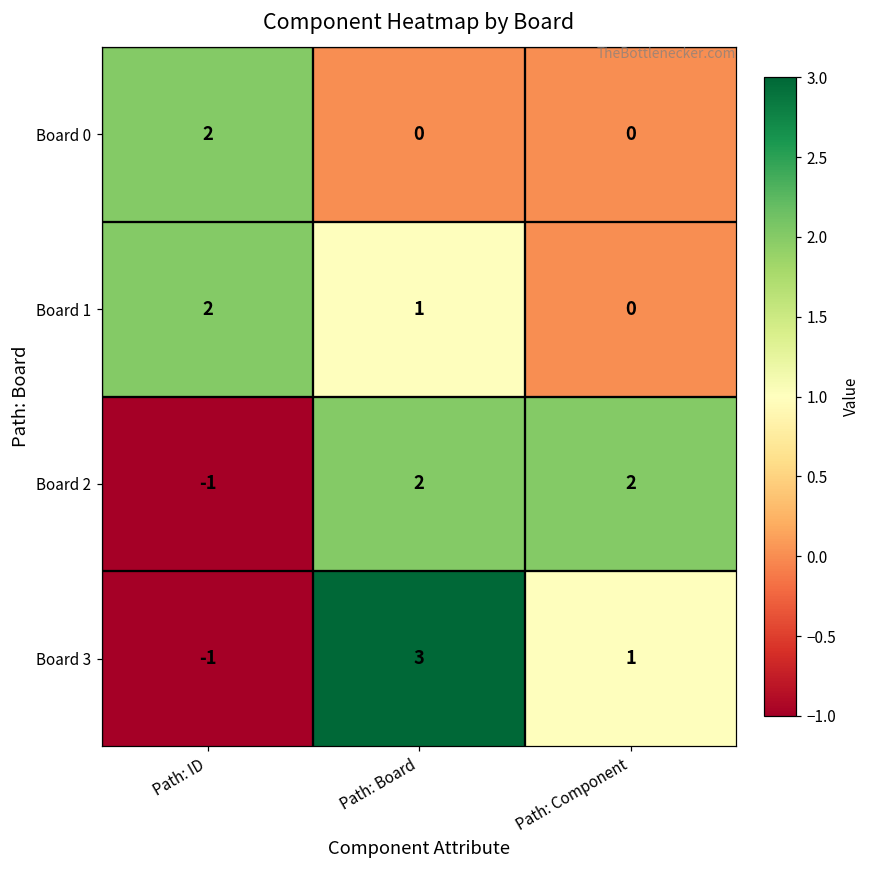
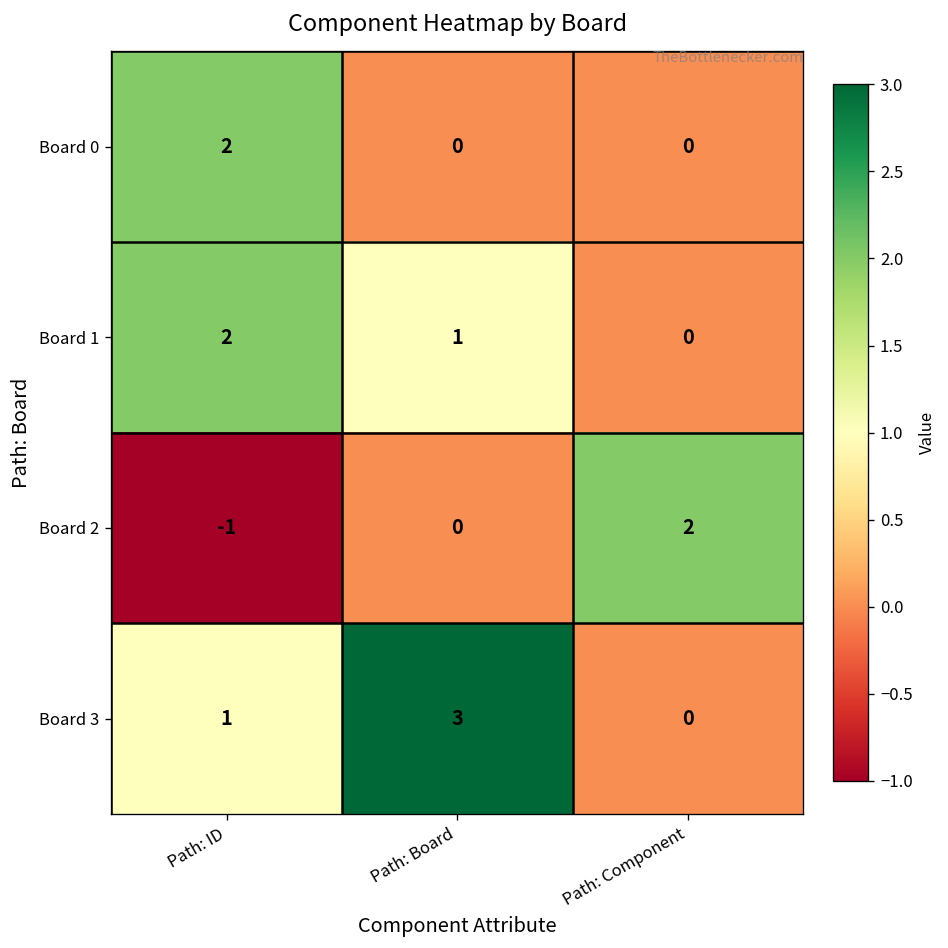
  {
    "Board 0": {
      "Path: ID": 2,
      "Path: Board": 0
    },
    "Board 1": {
      "Path: ID": 2,
      "Path: Board": 1,
      "Path: Component": 0
    },
    "Board 2": {
      "Path: ID": -1,
-     "Path: Board": 2,
+     "Path: Board": 0,
      "Path: Component": 2
    },
    "Board 3": {
-     "Path: ID": -1,
+     "Path: ID": 1,
      "Path: Board": 3,
-     "Path: Component": 1
+     "Path: Component": 0
    }
  }
